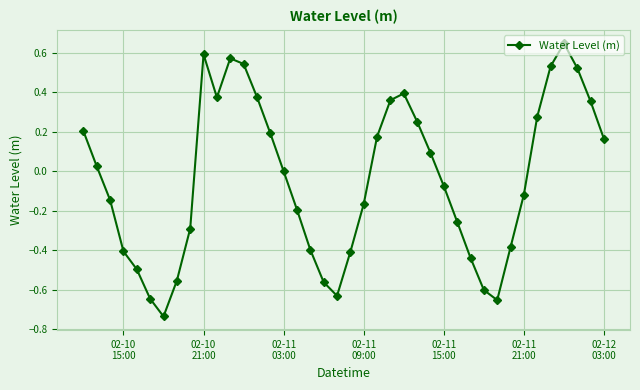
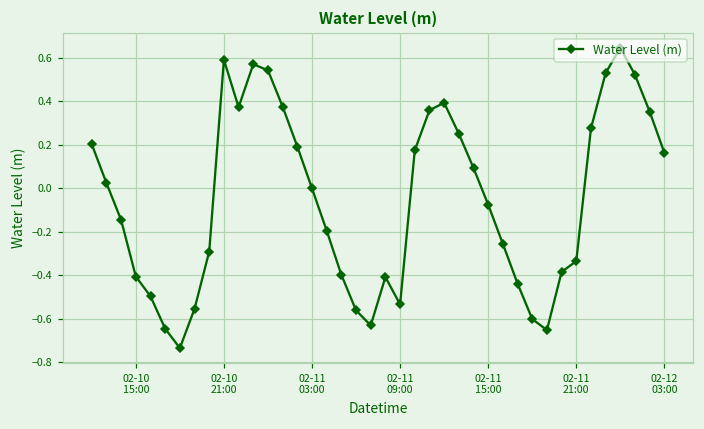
  {
    "02-10 15:00": -0.41,
    "02-10 21:00": 0.59,
    "02-11 03:00": 0.00,
-   "02-11 09:00": -0.17,
+   "02-11 09:00": -0.53,
    "02-11 15:00": -0.07,
-   "02-11 21:00": -0.12,
+   "02-11 21:00": -0.33,
    "02-12 03:00": 0.16
  }
